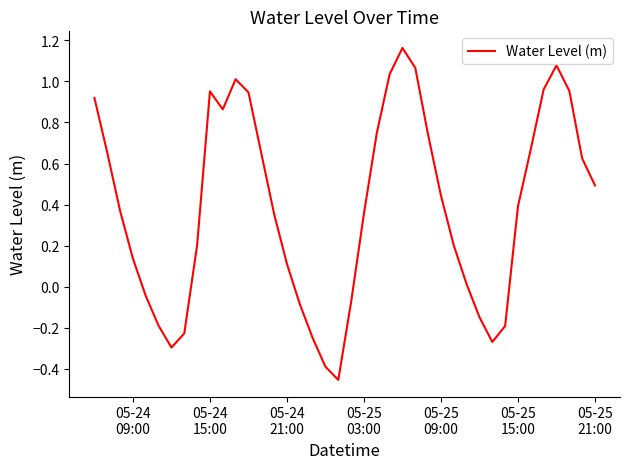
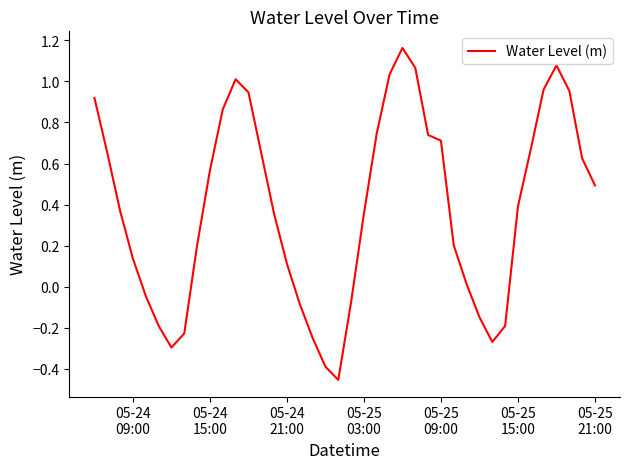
  {
    "05-24 09:00": 0.14,
-   "05-24 15:00": 0.95,
+   "05-24 15:00": 0.57,
    "05-24 21:00": 0.11,
    "05-25 03:00": 0.36,
-   "05-25 09:00": 0.44,
+   "05-25 09:00": 0.71,
    "05-25 15:00": 0.39,
    "05-25 21:00": 0.49
  }
